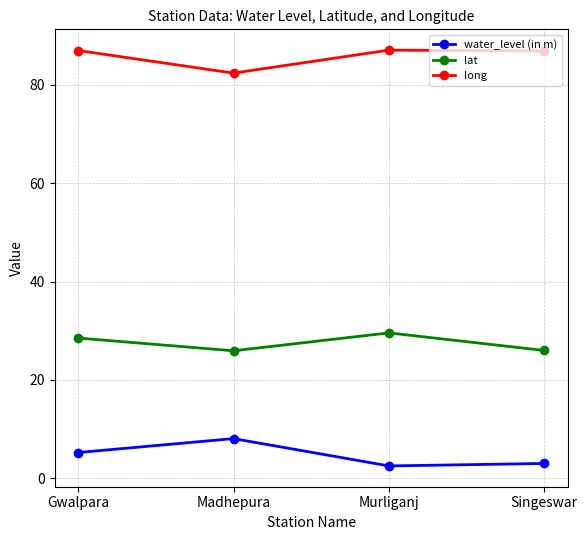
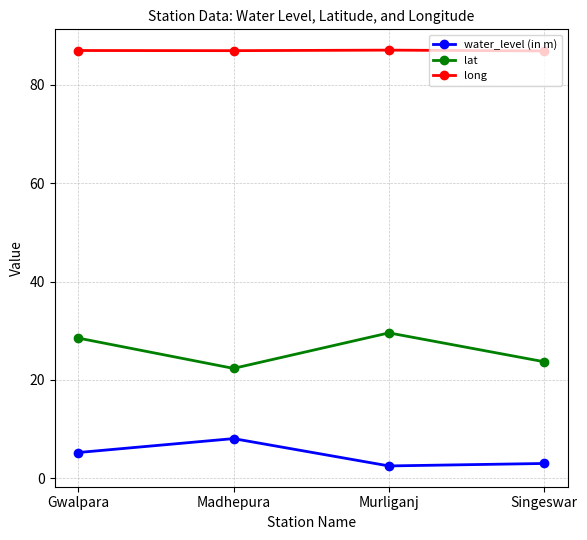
  {
    "water_level (in m)": {
      "Gwalpara": 5,
      "Madhepura": 8,
      "Murliganj": 3,
      "Singeswar": 3
    },
    "lat": {
      "Gwalpara": 29,
-     "Madhepura": 26,
+     "Madhepura": 22,
      "Murliganj": 30,
-     "Singeswar": 26
+     "Singeswar": 24
    },
    "long": {
      "Gwalpara": 87,
-     "Madhepura": 82,
+     "Madhepura": 87,
      "Murliganj": 87
    }
  }
